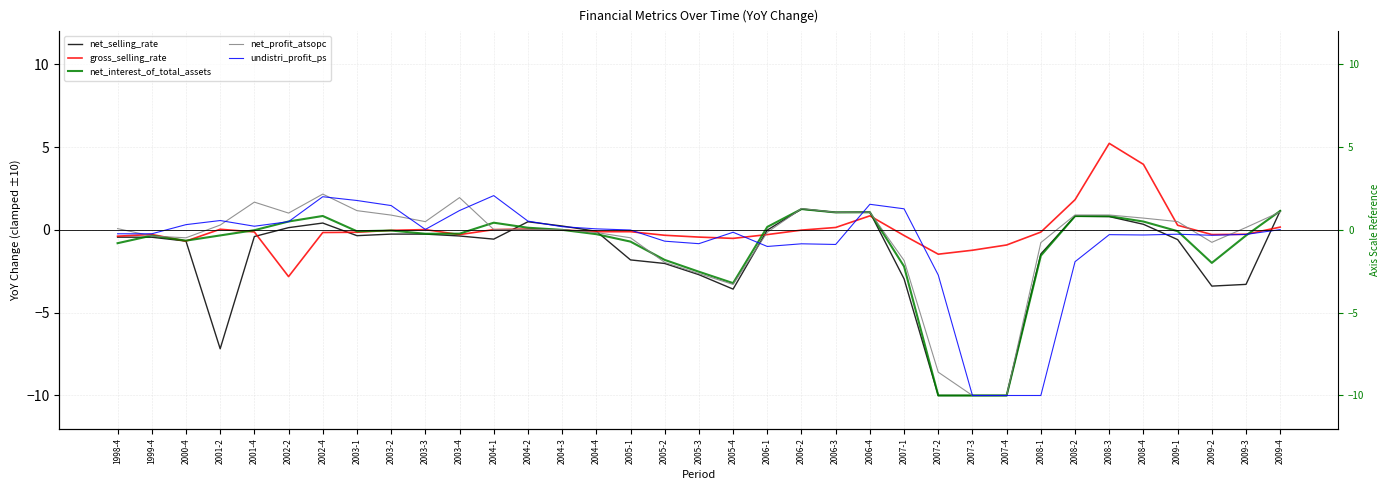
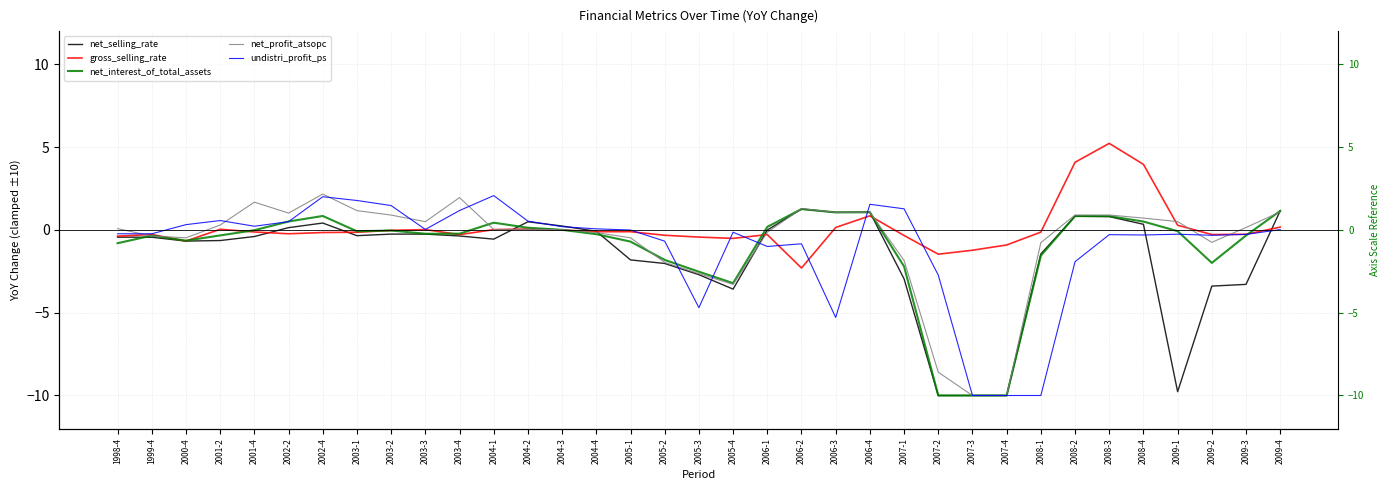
  {
    "net_selling_rate": {
-     "2001-2": -7.2,
+     "2001-2": -0.6,
      "2001-4": -0.4,
      "2002-2": 0.1,
      "2002-4": 0.4,
      "2003-1": -0.3,
      "2003-2": -0.2,
      "2004-1": -0.6,
      "2005-1": -1.8,
      "2005-4": -3.6,
      "2007-1": -3.0,
      "2008-4": 0.3,
-     "2009-1": -0.6,
+     "2009-1": -9.8,
      "2009-2": -3.4,
      "2009-3": -3.3
    },
    "gross_selling_rate": {
      "2001-2": 0.0,
-     "2002-2": -2.8,
+     "2002-2": -0.2,
      "2002-4": -0.2,
      "2005-2": -0.3,
      "2005-3": -0.4,
      "2005-4": -0.5,
-     "2006-2": 0.0,
+     "2006-2": -2.3,
      "2006-3": 0.2,
      "2006-4": 0.9,
      "2007-1": -0.3,
      "2007-2": -1.5,
      "2007-3": -1.2,
      "2007-4": -0.9,
      "2008-1": -0.1,
-     "2008-2": 1.8,
+     "2008-2": 4.1,
      "2008-3": 5.2,
      "2008-4": 4.0,
      "2009-1": 0.3
    },
    "net_interest_of_total_assets": {
      "1998-4": -0.8,
      "2001-2": -0.3,
      "2002-4": 0.8,
      "2004-1": 0.4,
      "2005-1": -0.7,
      "2006-1": 0.2,
      "2007-1": -2.2,
      "2008-4": 0.5,
      "2009-1": -0.1,
      "2009-2": -2.0
    },
    "net_profit_atsopc": {
      "1998-4": 0.1,
      "2000-4": -0.5,
      "2001-2": 0.3,
      "2001-4": 1.7,
      "2002-2": 1.0,
      "2002-4": 2.2,
      "2003-1": 1.2,
      "2003-2": 0.9,
      "2003-3": 0.5,
      "2003-4": 2.0,
      "2005-1": -0.5,
      "2007-1": -1.8,
      "2007-2": -8.6,
      "2008-1": -0.8,
      "2008-4": 0.7,
      "2009-1": 0.5,
      "2009-2": -0.7,
      "2009-3": 0.2
    },
    "undistri_profit_ps": {
      "2000-4": 0.3,
      "2001-2": 0.6,
      "2001-4": 0.2,
      "2002-4": 2.0,
      "2003-1": 1.8,
      "2003-2": 1.5,
      "2003-4": 1.2,
      "2004-1": 2.1,
      "2005-2": -0.7,
-     "2005-3": -0.8,
+     "2005-3": -4.7,
      "2005-4": -0.1,
      "2006-1": -1.0,
      "2006-2": -0.8,
-     "2006-3": -0.9,
+     "2006-3": -5.3,
      "2006-4": 1.6,
      "2007-1": 1.3,
      "2007-2": -2.7,
      "2008-1": -10.0,
      "2008-2": -1.9,
      "2008-3": -0.3,
      "2008-4": -0.3,
      "2009-1": -0.3
    }
  }
